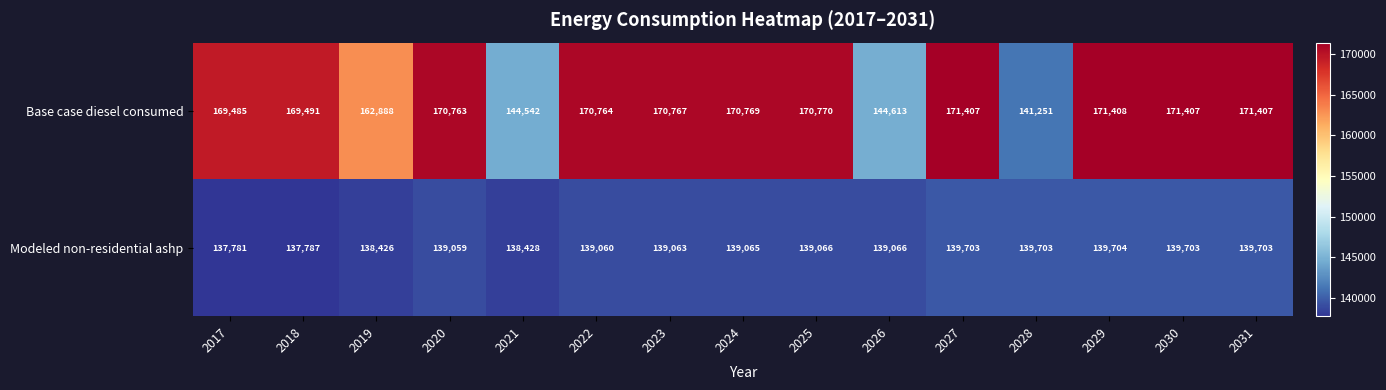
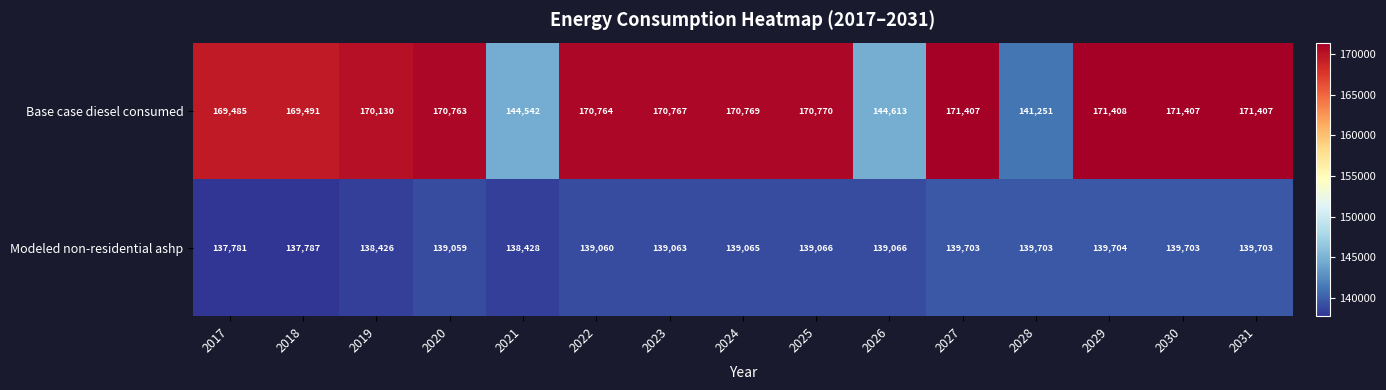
  {
    "Base case diesel consumed": {
      "2017": "169,485",
      "2018": "169,491",
-     "2019": "162,888",
+     "2019": "170,130",
      "2020": "170,763",
      "2021": "144,542",
      "2022": "170,764",
      "2023": "170,767",
      "2024": "170,769",
      "2025": "170,770",
      "2026": "144,613",
      "2027": "171,407",
      "2028": "141,251",
      "2029": "171,408",
      "2030": "171,407",
      "2031": "171,407"
    },
    "Modeled non-residential ashp": {
      "2017": "137,781",
      "2018": "137,787",
      "2019": "138,426",
      "2020": "139,059",
      "2021": "138,428",
      "2022": "139,060",
      "2023": "139,063",
      "2024": "139,065",
      "2025": "139,066",
      "2026": "139,066",
      "2027": "139,703",
      "2028": "139,703",
      "2029": "139,704",
      "2030": "139,703",
      "2031": "139,703"
    }
  }
